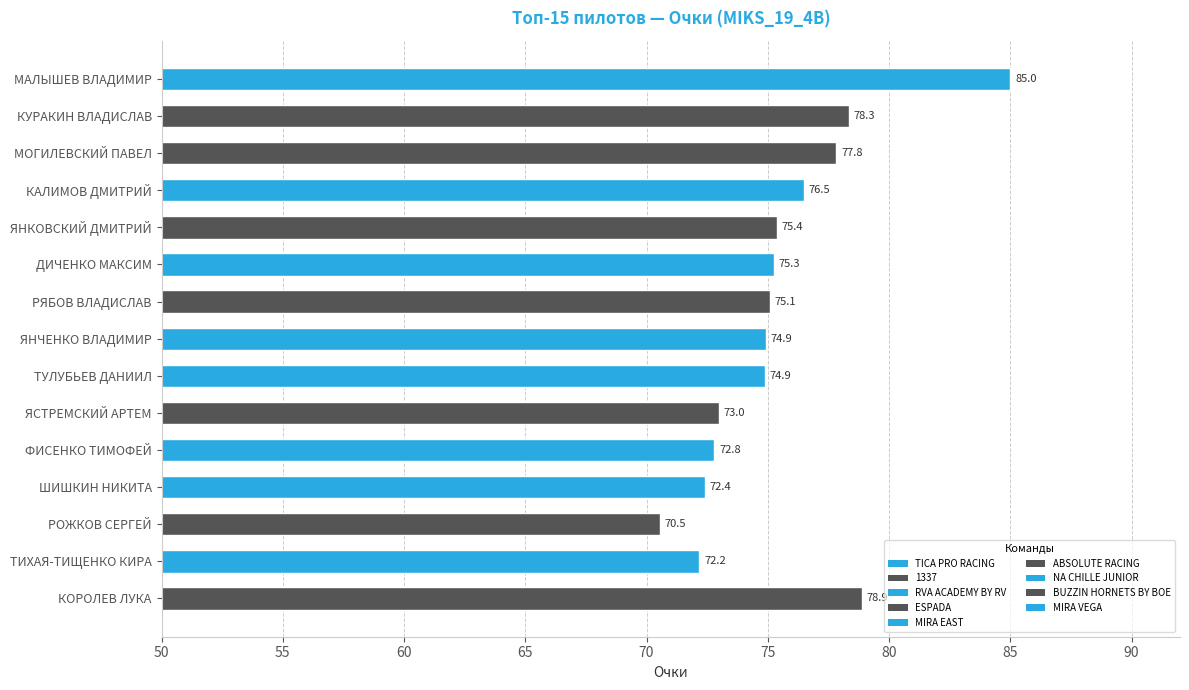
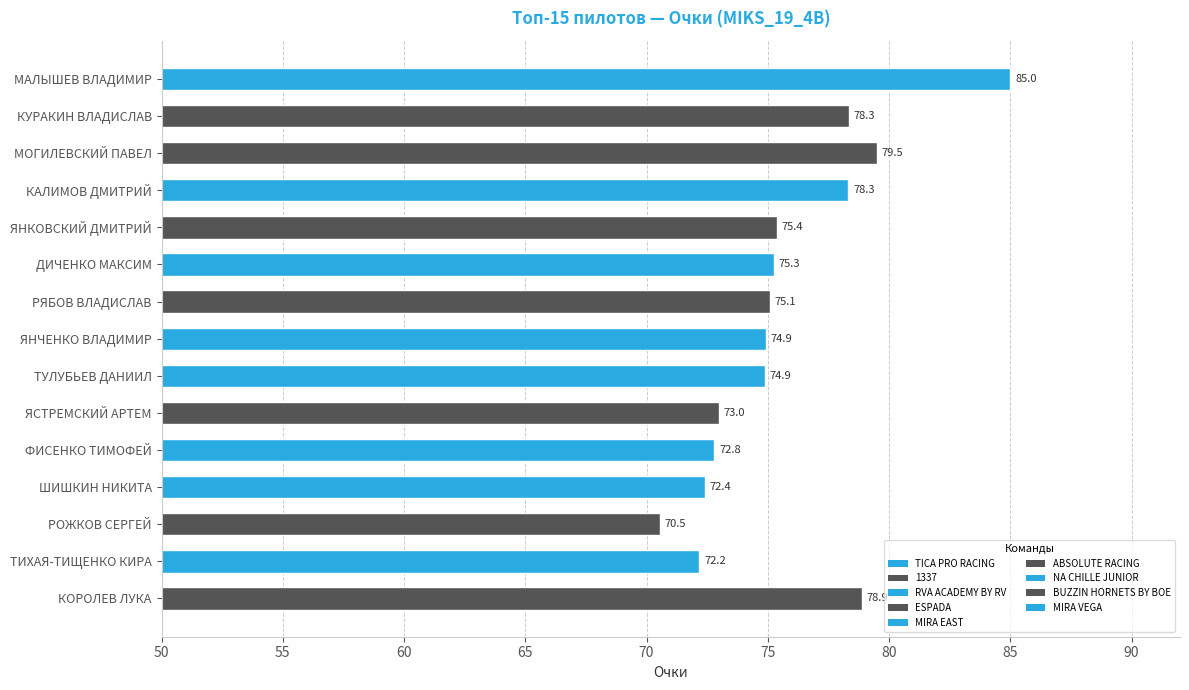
  {
    "МАЛЫШЕВ ВЛАДИМИР": 85.0,
    "КУРАКИН ВЛАДИСЛАВ": 78.3,
-   "МОГИЛЕВСКИЙ ПАВЕЛ": 77.8,
-   "КАЛИМОВ ДМИТРИЙ": 76.5,
+   "МОГИЛЕВСКИЙ ПАВЕЛ": 79.5,
+   "КАЛИМОВ ДМИТРИЙ": 78.3,
    "ЯНКОВСКИЙ ДМИТРИЙ": 75.4,
    "ДИЧЕНКО МАКСИМ": 75.3,
    "РЯБОВ ВЛАДИСЛАВ": 75.1,
    "ЯНЧЕНКО ВЛАДИМИР": 74.9,
    "ТУЛУБЬЕВ ДАНИИЛ": 74.9,
    "ЯСТРЕМСКИЙ АРТЕМ": 73.0,
    "ФИСЕНКО ТИМОФЕЙ": 72.8,
    "ШИШКИН НИКИТА": 72.4,
    "РОЖКОВ СЕРГЕЙ": 70.5,
    "ТИХАЯ-ТИЩЕНКО КИРА": 72.2
  }
